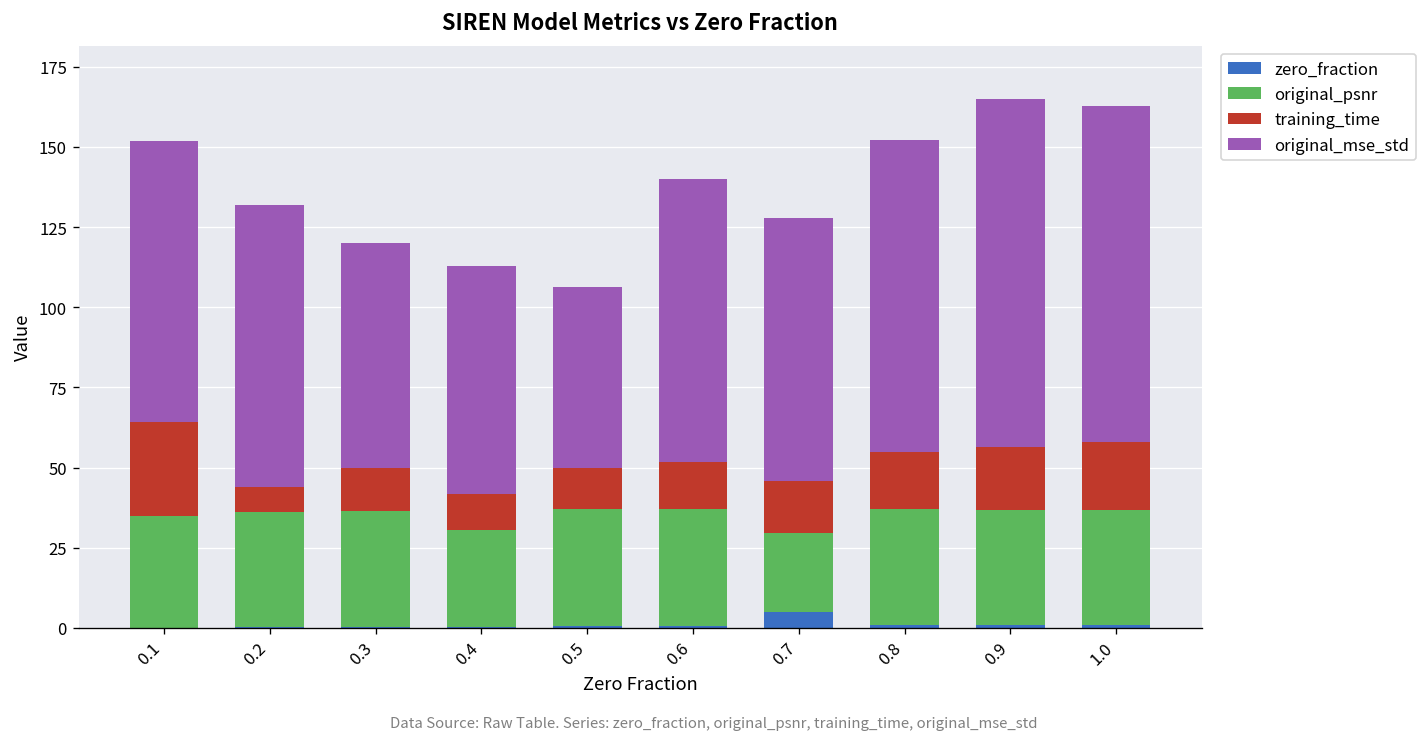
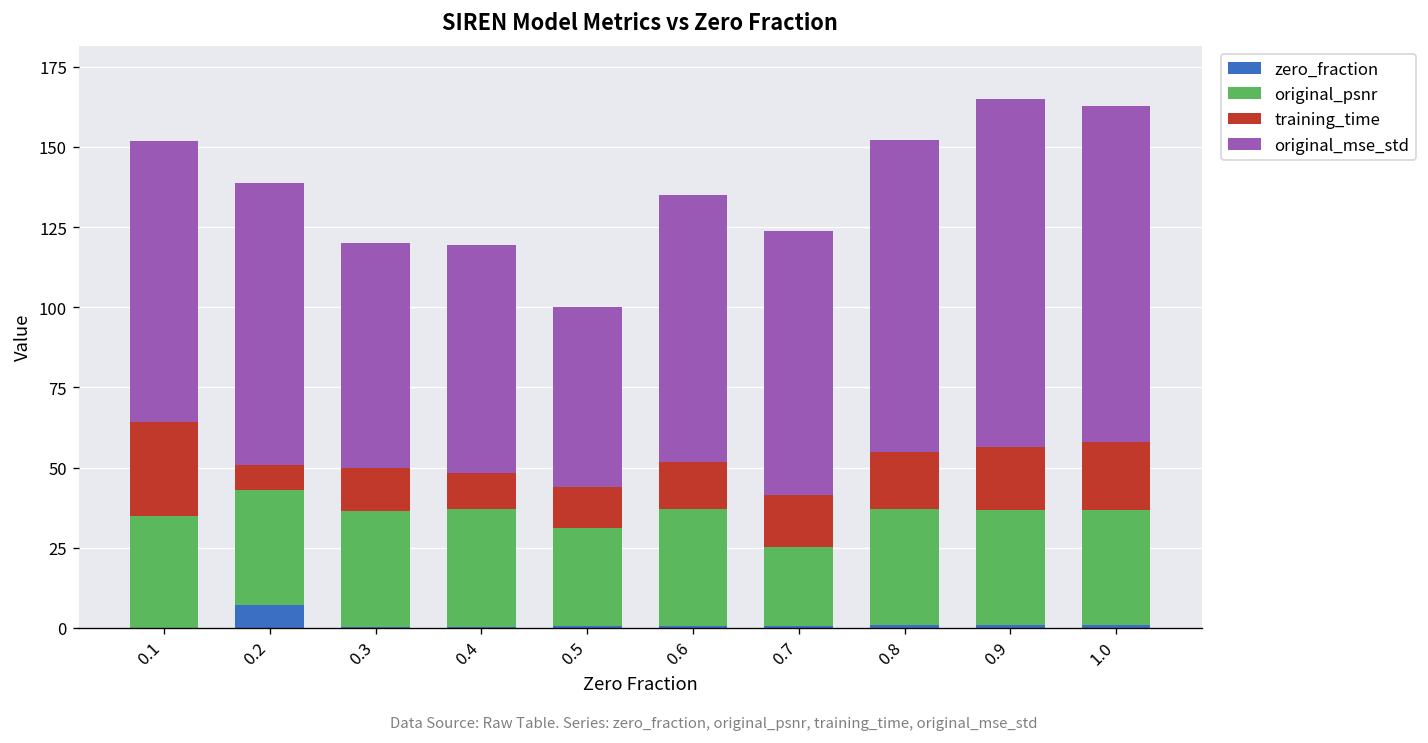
  {
    "zero_fraction": {
-     "0.2": 0,
-     "0.7": 5,
+     "0.2": 7,
+     "0.7": 1,
      "1.0": 1
    },
    "original_psnr": {
      "0.1": 35,
      "0.2": 36,
      "0.3": 36,
-     "0.4": 30,
-     "0.5": 37,
+     "0.4": 37,
+     "0.5": 31,
      "0.6": 36,
      "0.7": 25,
      "0.8": 36,
      "0.9": 36,
      "1.0": 36
    },
    "training_time": {
      "0.1": 29,
      "0.2": 8,
      "0.3": 13,
      "0.4": 11,
      "0.5": 13,
      "0.6": 15,
      "0.7": 16,
      "0.8": 18,
      "0.9": 20,
      "1.0": 21
    },
    "original_mse_std": {
      "0.1": 88,
      "0.2": 88,
      "0.3": 70,
      "0.4": 71,
      "0.5": 56,
-     "0.6": 88,
+     "0.6": 83,
      "0.7": 82,
      "0.8": 97,
      "0.9": 109,
      "1.0": 105
    }
  }
